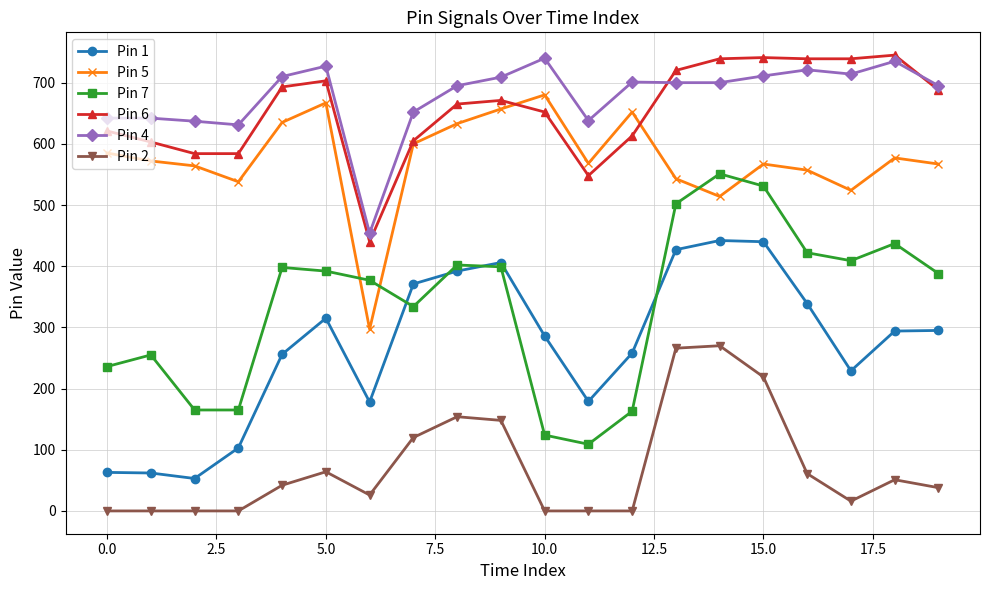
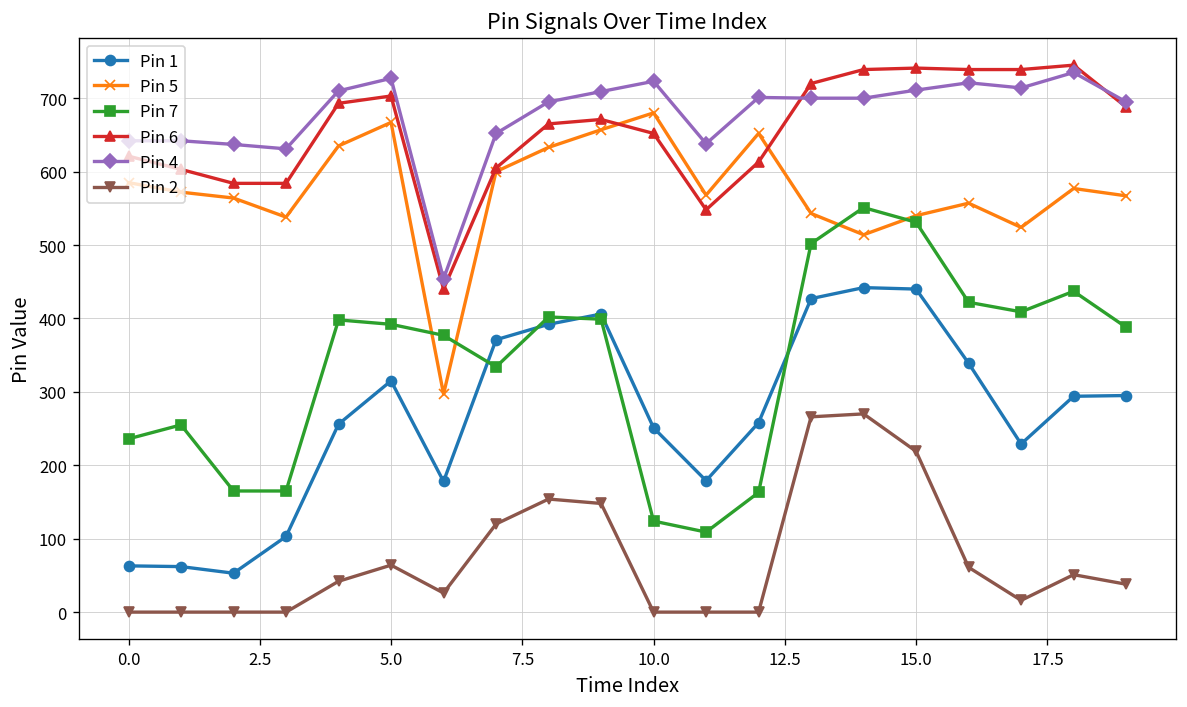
  {
    "Pin 1": {
      "0.0": 60,
      "5.0": 320,
-     "10.0": 290,
+     "10.0": 250,
      "15.0": 440
    },
    "Pin 5": {
      "5.0": 670,
      "10.0": 680,
-     "15.0": 570
+     "15.0": 540
    },
    "Pin 7": {
      "0.0": 240,
      "5.0": 390,
      "10.0": 120,
      "15.0": 530
    },
    "Pin 6": {
      "5.0": 700,
      "10.0": 650,
      "15.0": 740
    },
    "Pin 4": {
      "5.0": 730,
-     "10.0": 740,
+     "10.0": 720,
      "15.0": 710
    },
    "Pin 2": {
      "0.0": 0,
      "5.0": 60,
      "10.0": 0,
      "15.0": 220
    }
  }
